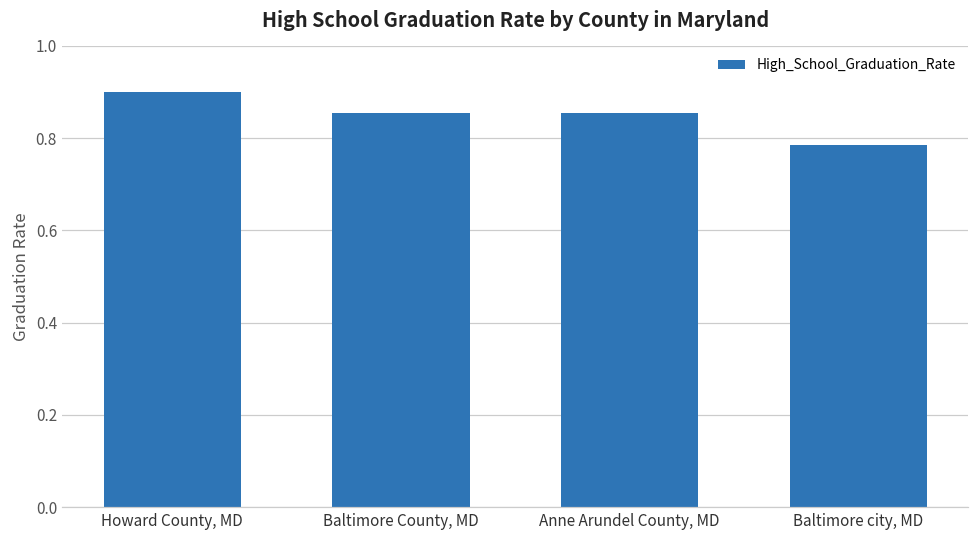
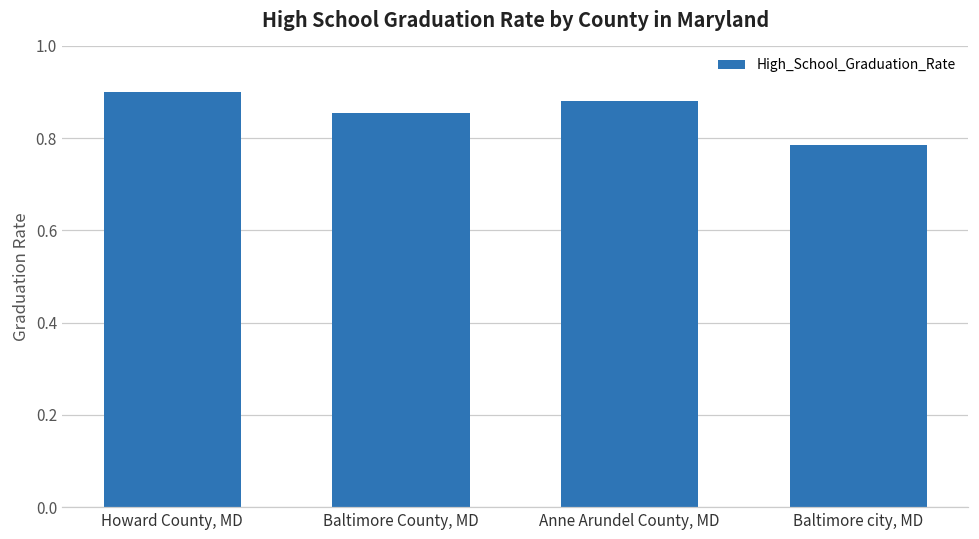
  {
    "Howard County, MD": 0.90,
    "Baltimore County, MD": 0.85,
-   "Anne Arundel County, MD": 0.85,
+   "Anne Arundel County, MD": 0.88,
    "Baltimore city, MD": 0.78
  }
